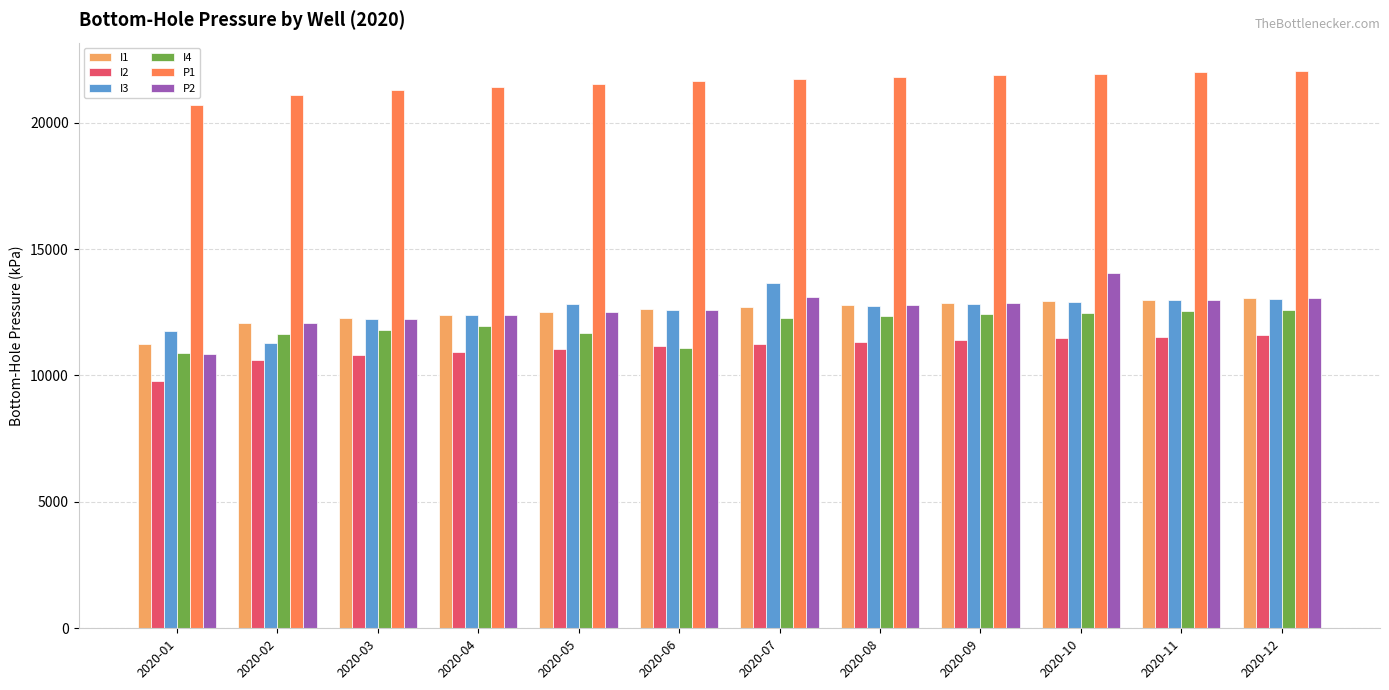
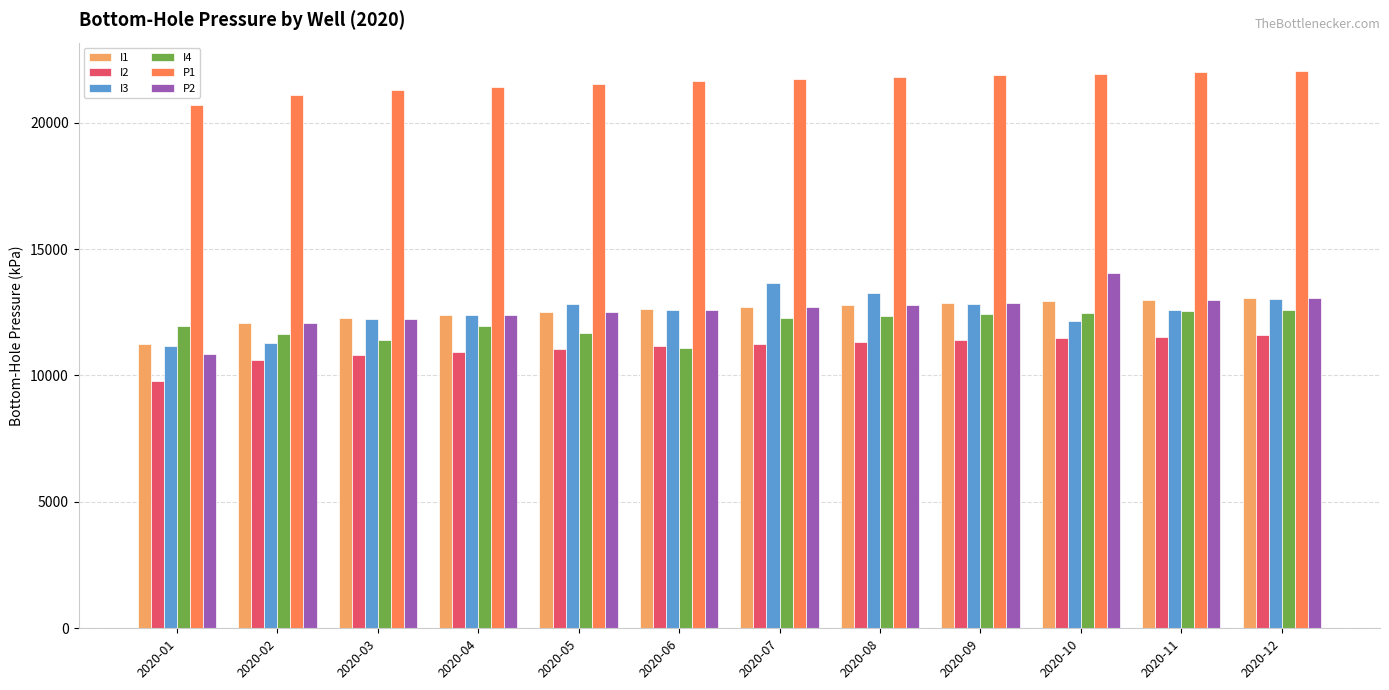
  {
    "I3": {
-     "2020-01": 11700,
+     "2020-01": 11200,
      "2020-02": 11300,
      "2020-03": 12200,
      "2020-04": 12400,
      "2020-05": 12800,
      "2020-06": 12600,
      "2020-07": 13700,
-     "2020-08": 12800,
+     "2020-08": 13300,
      "2020-09": 12800,
-     "2020-10": 12900,
-     "2020-11": 13000,
+     "2020-10": 12100,
+     "2020-11": 12600,
      "2020-12": 13000
    },
    "I4": {
-     "2020-01": 10900,
+     "2020-01": 11900,
      "2020-02": 11600,
-     "2020-03": 11800,
+     "2020-03": 11400,
      "2020-04": 11900,
      "2020-05": 11700,
      "2020-06": 11100,
      "2020-07": 12300,
      "2020-08": 12300,
      "2020-09": 12400,
      "2020-10": 12500,
      "2020-11": 12500,
      "2020-12": 12600
    },
    "P2": {
      "2020-01": 10800,
      "2020-02": 12100,
      "2020-03": 12200,
      "2020-04": 12400,
      "2020-05": 12500,
      "2020-06": 12600,
-     "2020-07": 13100,
+     "2020-07": 12700,
      "2020-08": 12800,
      "2020-09": 12900,
      "2020-10": 14000,
      "2020-11": 13000,
      "2020-12": 13000
    }
  }
